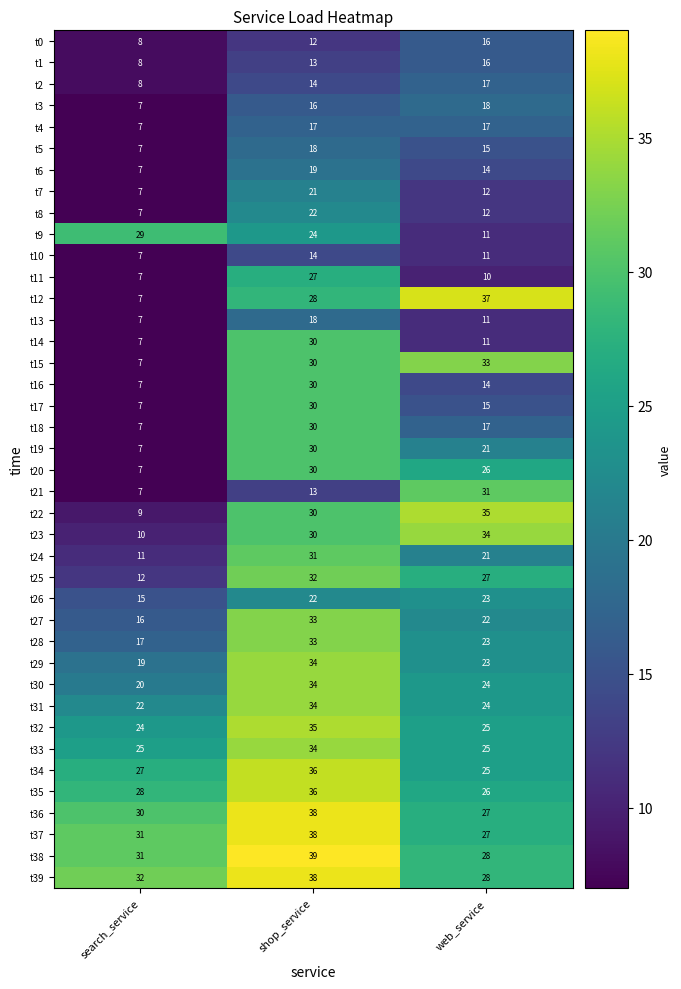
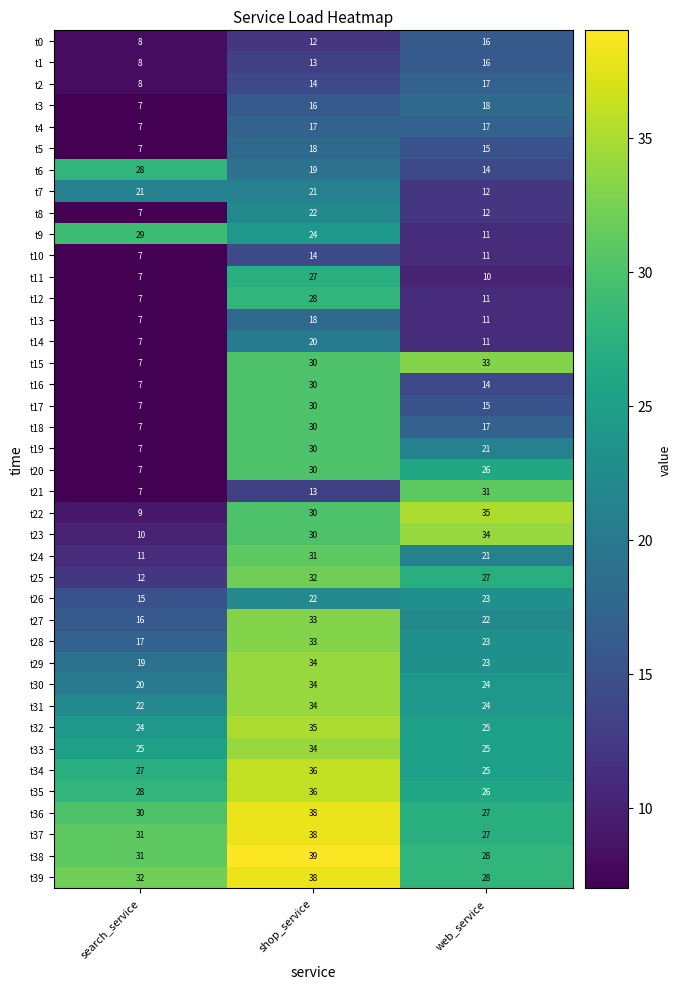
  {
    "t0": {
      "search_service": 8,
      "shop_service": 12,
      "web_service": 16
    },
    "t1": {
      "search_service": 8,
      "shop_service": 13,
      "web_service": 16
    },
    "t2": {
      "search_service": 8,
      "shop_service": 14,
      "web_service": 17
    },
    "t3": {
      "search_service": 7,
      "shop_service": 16,
      "web_service": 18
    },
    "t4": {
      "search_service": 7,
      "shop_service": 17,
      "web_service": 17
    },
    "t5": {
      "search_service": 7,
      "shop_service": 18,
      "web_service": 15
    },
    "t6": {
-     "search_service": 7,
+     "search_service": 28,
      "shop_service": 19,
      "web_service": 14
    },
    "t7": {
-     "search_service": 7,
+     "search_service": 21,
      "shop_service": 21,
      "web_service": 12
    },
    "t8": {
      "search_service": 7,
      "shop_service": 22,
      "web_service": 12
    },
    "t9": {
      "search_service": 29,
      "shop_service": 24,
      "web_service": 11
    },
    "t10": {
      "search_service": 7,
      "shop_service": 14,
      "web_service": 11
    },
    "t11": {
      "search_service": 7,
      "shop_service": 27,
      "web_service": 10
    },
    "t12": {
      "search_service": 7,
      "shop_service": 28,
-     "web_service": 37
+     "web_service": 11
    },
    "t13": {
      "search_service": 7,
      "shop_service": 18,
      "web_service": 11
    },
    "t14": {
      "search_service": 7,
-     "shop_service": 30,
+     "shop_service": 20,
      "web_service": 11
    },
    "t15": {
      "search_service": 7,
      "shop_service": 30,
      "web_service": 33
    },
    "t16": {
      "search_service": 7,
      "shop_service": 30,
      "web_service": 14
    },
    "t17": {
      "search_service": 7,
      "shop_service": 30,
      "web_service": 15
    },
    "t18": {
      "search_service": 7,
      "shop_service": 30,
      "web_service": 17
    },
    "t19": {
      "search_service": 7,
      "shop_service": 30,
      "web_service": 21
    },
    "t20": {
      "search_service": 7,
      "shop_service": 30,
      "web_service": 26
    },
    "t21": {
      "search_service": 7,
      "shop_service": 13,
      "web_service": 31
    },
    "t22": {
      "search_service": 9,
      "shop_service": 30,
      "web_service": 35
    },
    "t23": {
      "search_service": 10,
      "shop_service": 30,
      "web_service": 34
    },
    "t24": {
      "search_service": 11,
      "shop_service": 31,
      "web_service": 21
    },
    "t25": {
      "search_service": 12,
      "shop_service": 32,
      "web_service": 27
    },
    "t26": {
      "search_service": 15,
      "shop_service": 22,
      "web_service": 23
    },
    "t27": {
      "search_service": 16,
      "shop_service": 33,
      "web_service": 22
    },
    "t28": {
      "search_service": 17,
      "shop_service": 33,
      "web_service": 23
    },
    "t29": {
      "search_service": 19,
      "shop_service": 34,
      "web_service": 23
    },
    "t30": {
      "search_service": 20,
      "shop_service": 34,
      "web_service": 24
    },
    "t31": {
      "search_service": 22,
      "shop_service": 34,
      "web_service": 24
    },
    "t32": {
      "search_service": 24,
      "shop_service": 35,
      "web_service": 25
    },
    "t33": {
      "search_service": 25,
      "shop_service": 34,
      "web_service": 25
    },
    "t34": {
      "search_service": 27,
      "shop_service": 36,
      "web_service": 25
    },
    "t35": {
      "search_service": 28,
      "shop_service": 36,
      "web_service": 26
    },
    "t36": {
      "search_service": 30,
      "shop_service": 38,
      "web_service": 27
    },
    "t37": {
      "search_service": 31,
      "shop_service": 38,
      "web_service": 27
    },
    "t38": {
      "search_service": 31,
      "shop_service": 39,
      "web_service": 28
    },
    "t39": {
      "search_service": 32,
      "shop_service": 38,
      "web_service": 28
    }
  }
